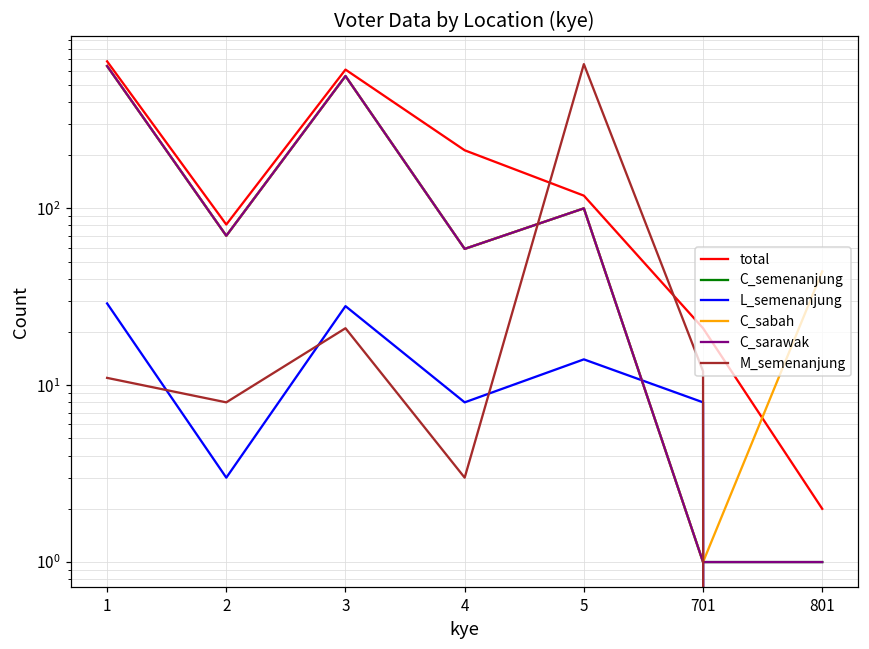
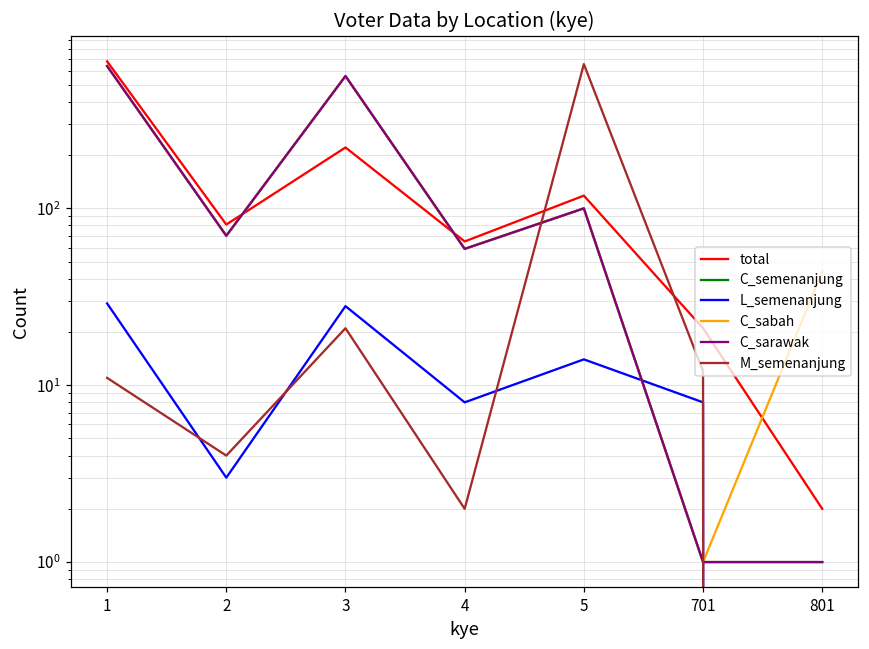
  {
    "total": {
      "1": 680,
      "2": 80,
-     "3": 610,
-     "4": 210,
+     "3": 220,
+     "4": 65,
      "5": 120,
      "801": 2
    },
    "C_sarawak": {
      "801": 1
    },
    "L_semenanjung": {
      "1": 29,
      "2": 3,
      "3": 28,
      "4": 8,
      "5": 14,
      "701": 8
    },
    "M_semenanjung": {
      "1": 11,
-     "2": 8,
+     "2": 4,
      "3": 21,
-     "4": 3,
+     "4": 2,
      "5": 650
    }
  }
